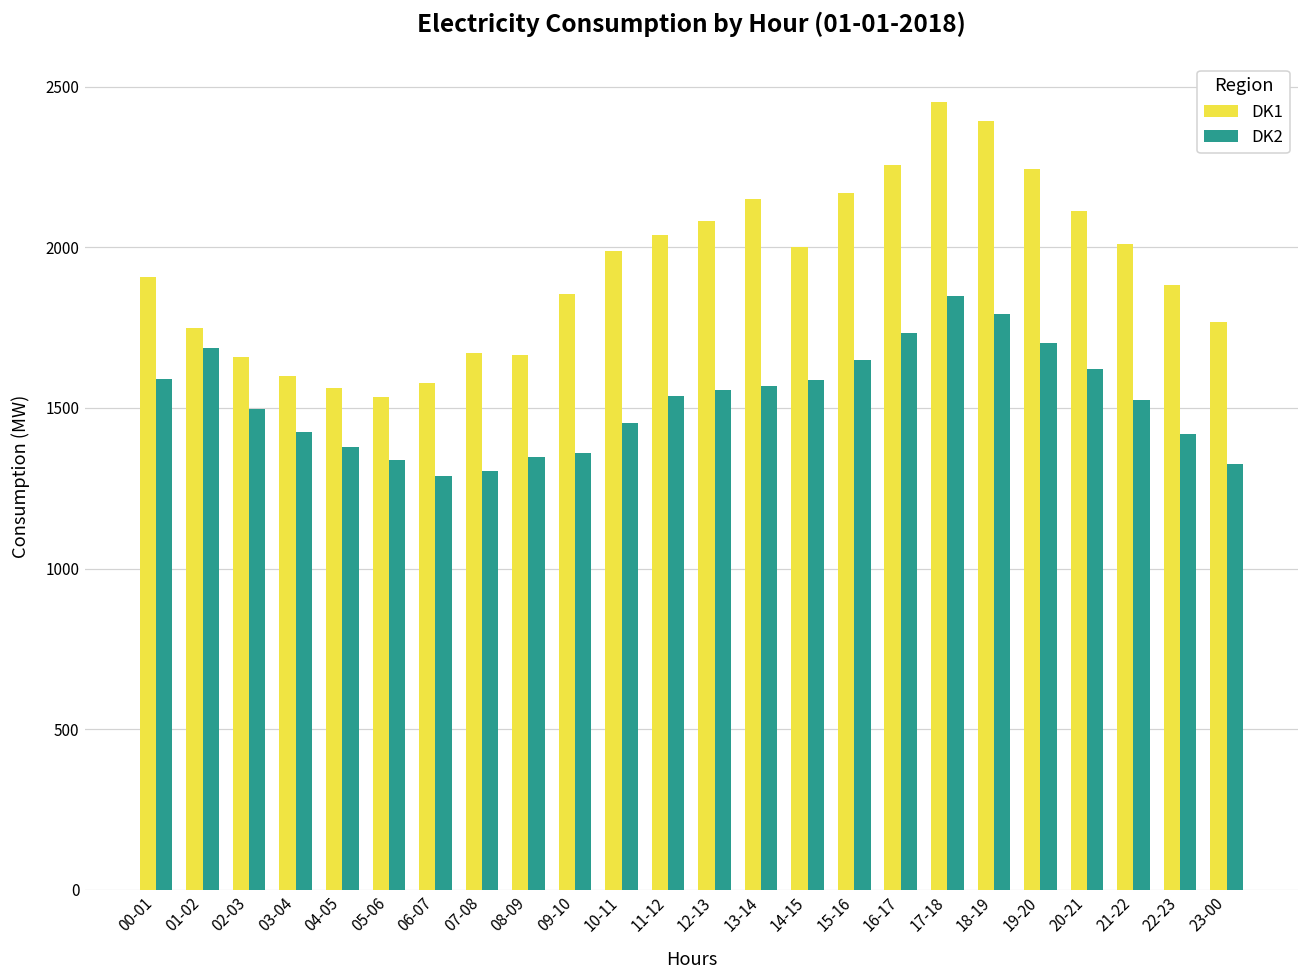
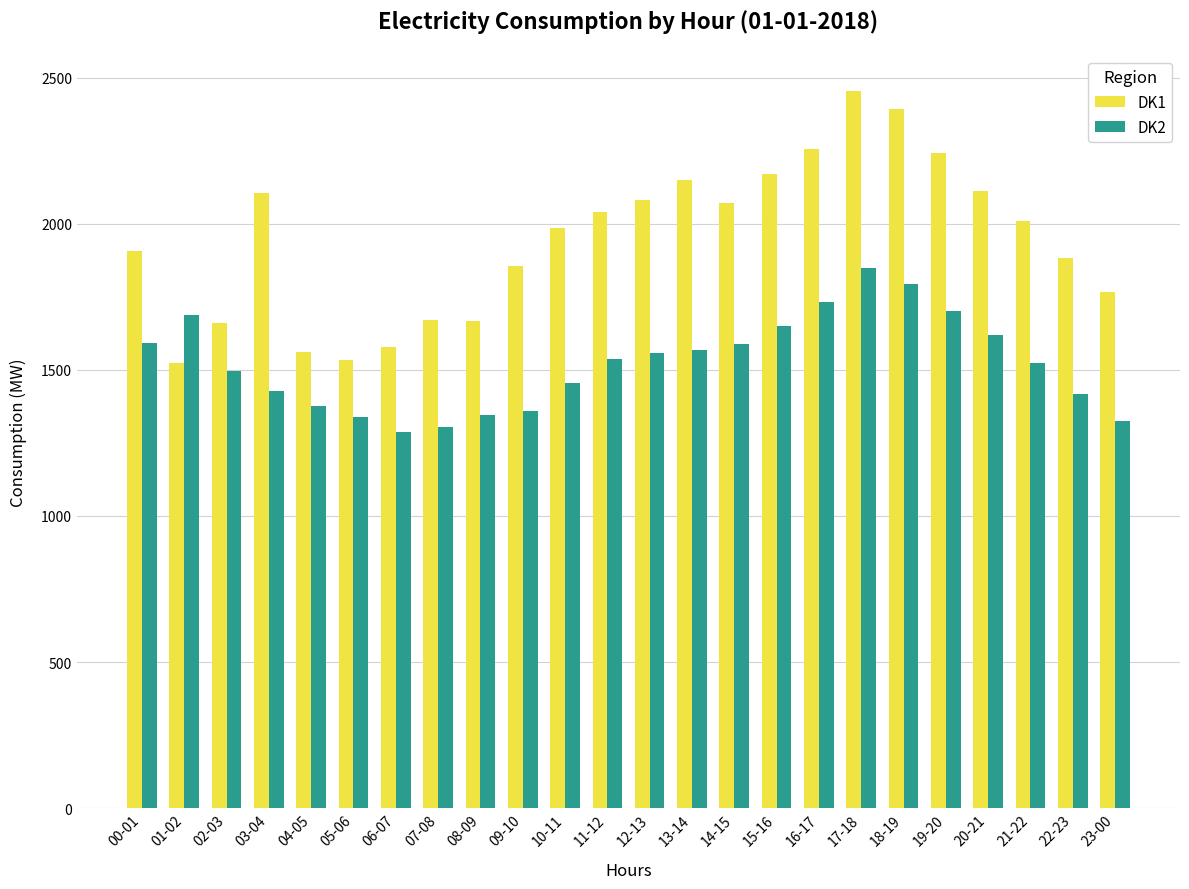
  {
    "DK1": {
      "00-01": 1910,
-     "01-02": 1750,
+     "01-02": 1520,
      "02-03": 1660,
-     "03-04": 1600,
+     "03-04": 2110,
      "04-05": 1560,
      "05-06": 1530,
      "06-07": 1580,
      "07-08": 1670,
      "08-09": 1670,
      "09-10": 1860,
      "10-11": 1990,
      "11-12": 2040,
      "12-13": 2080,
      "13-14": 2150,
-     "14-15": 2000,
+     "14-15": 2070,
      "15-16": 2170,
      "16-17": 2260,
      "17-18": 2450,
      "18-19": 2390,
      "19-20": 2240,
      "20-21": 2110,
      "21-22": 2010,
      "22-23": 1880,
      "23-00": 1770
    },
    "DK2": {
      "00-01": 1590,
      "01-02": 1690,
      "02-03": 1500,
      "03-04": 1430,
      "04-05": 1380,
      "05-06": 1340,
      "06-07": 1290,
      "07-08": 1300,
      "08-09": 1350,
      "09-10": 1360,
      "10-11": 1450,
      "11-12": 1540,
      "12-13": 1560,
      "13-14": 1570,
      "14-15": 1590,
      "15-16": 1650,
      "16-17": 1730,
      "17-18": 1850,
      "18-19": 1790,
      "19-20": 1700,
      "20-21": 1620,
      "21-22": 1520,
      "22-23": 1420,
      "23-00": 1330
    }
  }
